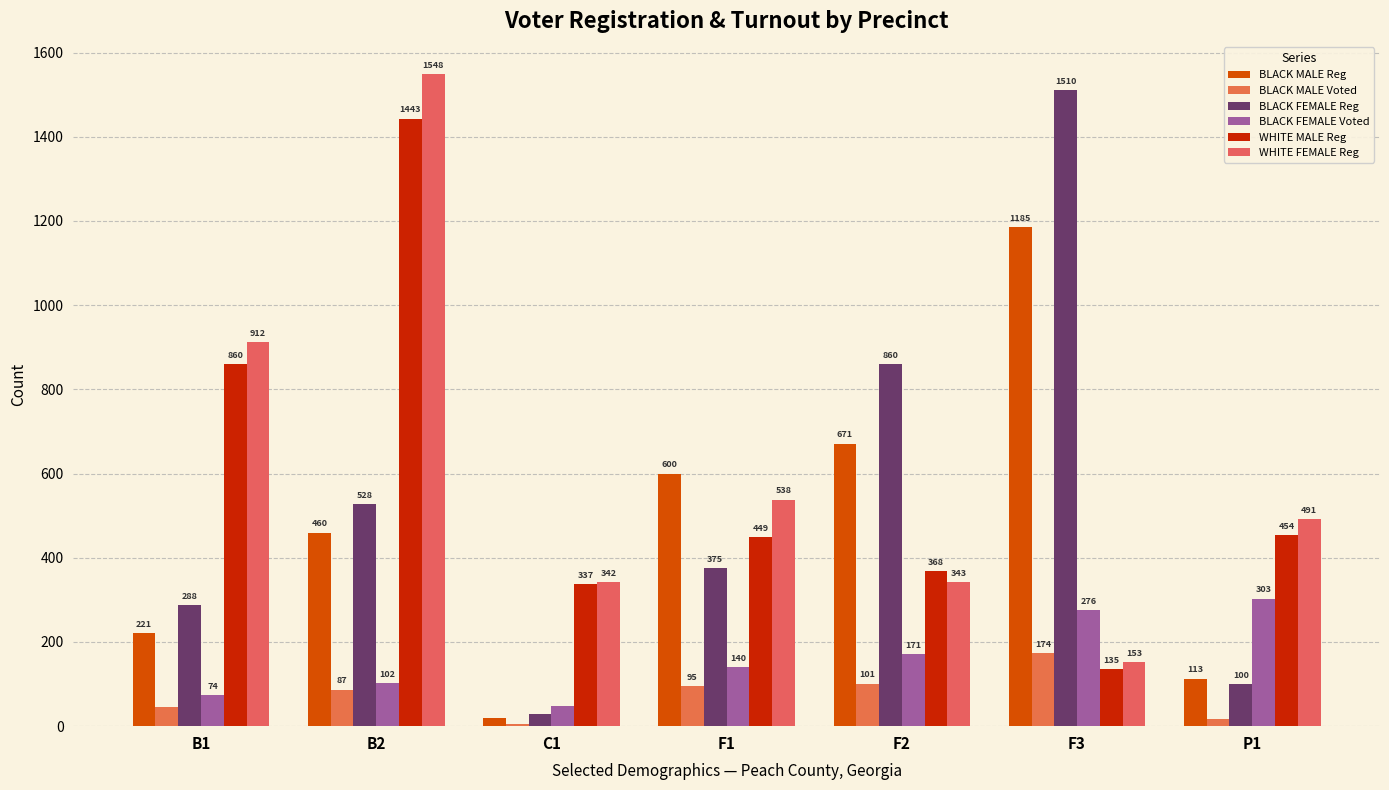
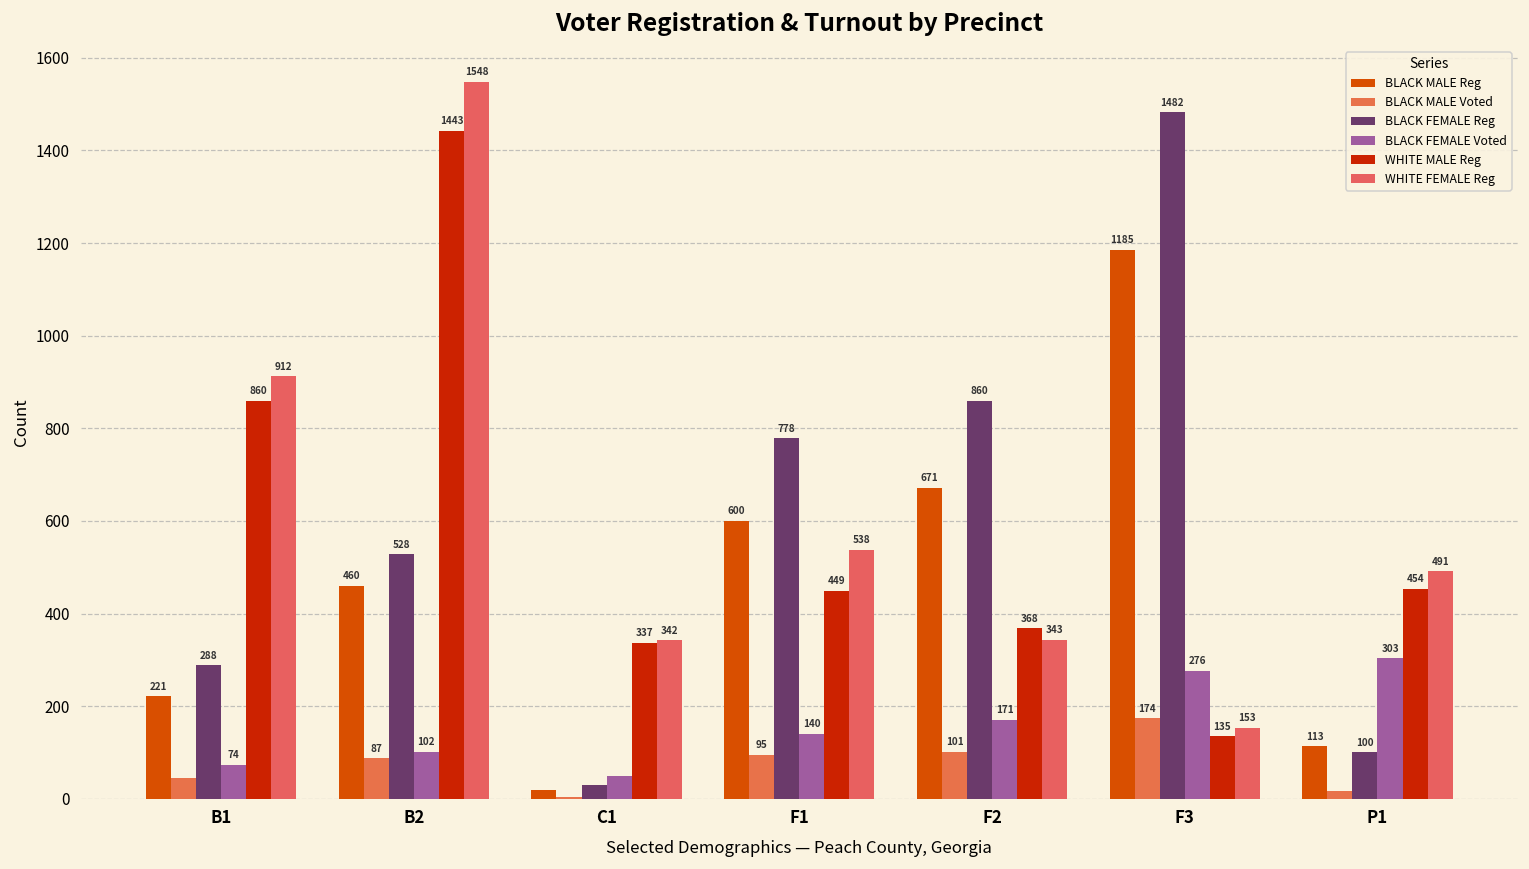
  {
    "BLACK FEMALE Reg": {
      "B1": 288,
      "B2": 528,
-     "F1": 375,
+     "F1": 778,
      "F2": 860,
-     "F3": 1510,
+     "F3": 1482,
      "P1": 100
    },
    "BLACK FEMALE Voted": {
      "B1": 74,
      "B2": 102,
      "F1": 140,
      "F2": 171,
      "F3": 276,
      "P1": 303
    }
  }
